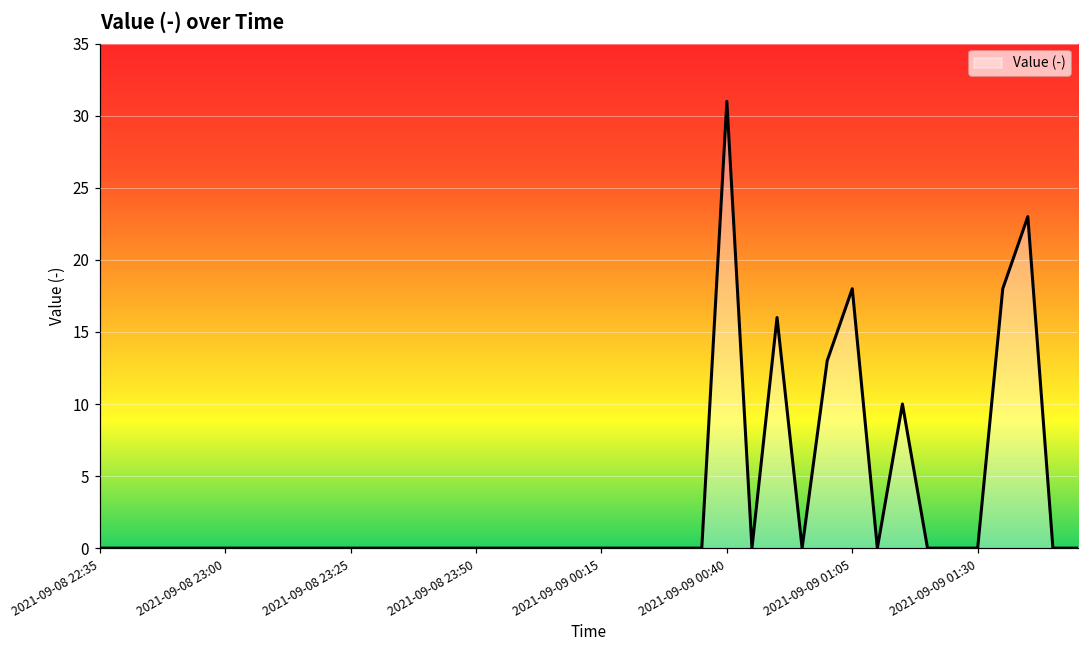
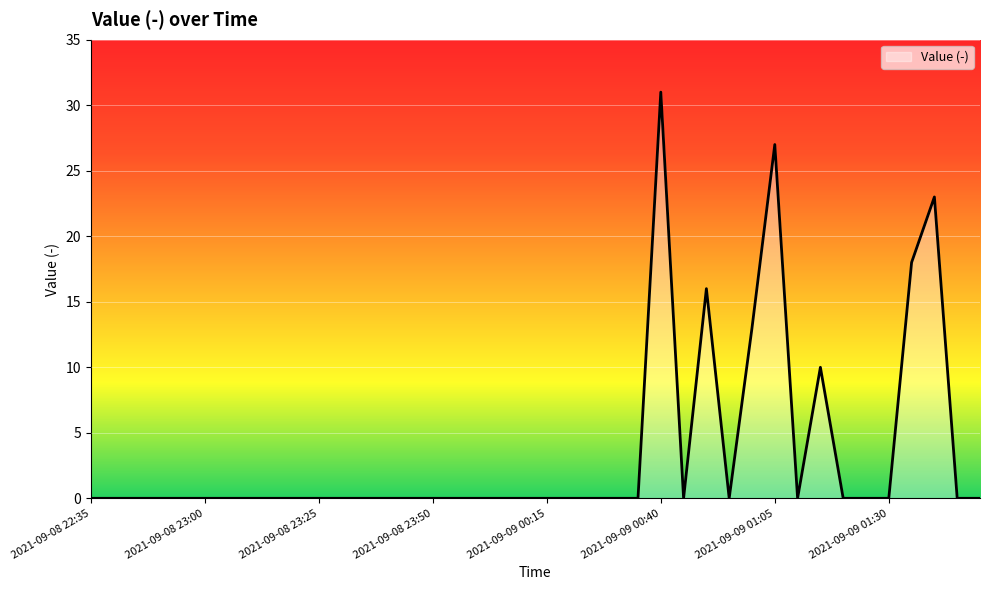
  {
    "2021-09-08 22:35": 0,
    "2021-09-08 23:00": 0,
    "2021-09-08 23:25": 0,
    "2021-09-08 23:50": 0,
    "2021-09-09 00:15": 0,
    "2021-09-09 00:40": 31,
-   "2021-09-09 01:05": 18,
+   "2021-09-09 01:05": 27,
    "2021-09-09 01:30": 0
  }
